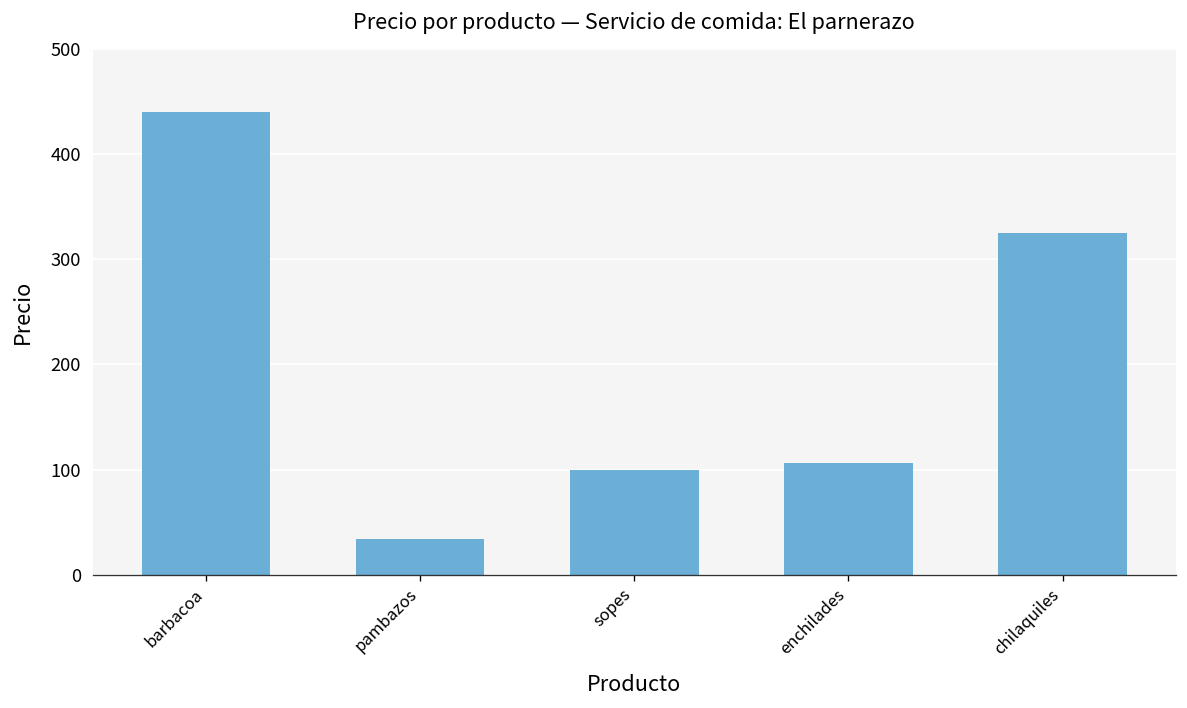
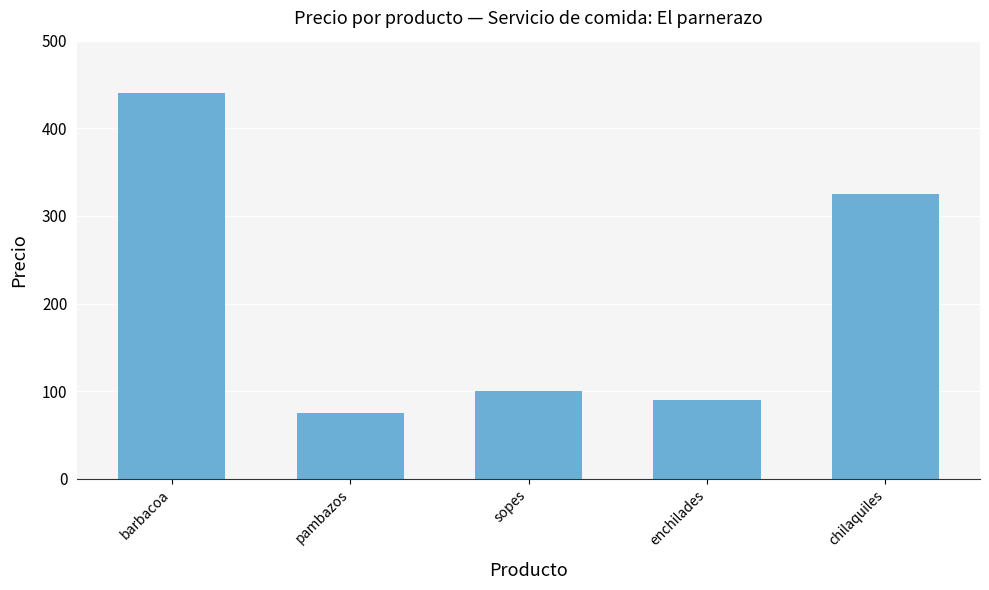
  {
    "barbacoa": 440,
-   "pambazos": 30,
+   "pambazos": 80,
    "sopes": 100,
-   "enchilades": 110,
+   "enchilades": 90,
    "chilaquiles": 330
  }
